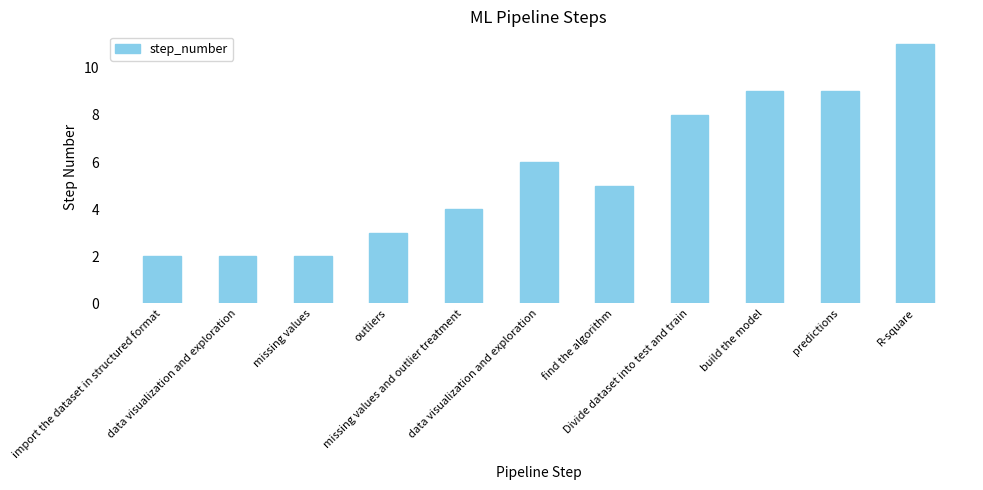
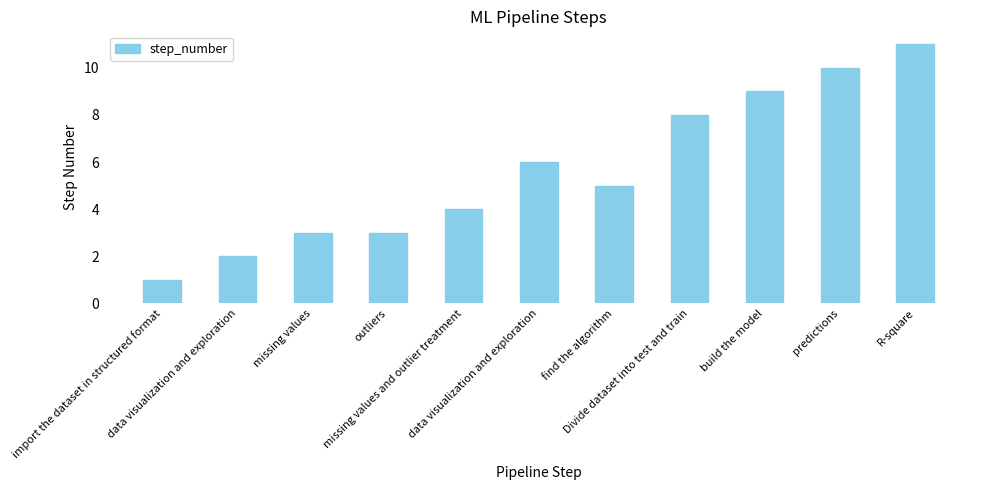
  {
-   "import the dataset in structured format": 2,
-   "missing values": 2,
+   "import the dataset in structured format": 1,
+   "missing values": 3,
    "outliers": 3,
    "missing values and outlier treatment": 4,
    "find the algorithm": 5,
    "Divide dataset into test and train": 8,
    "build the model": 9,
-   "predictions": 9,
+   "predictions": 10,
    "R-square": 11
  }
